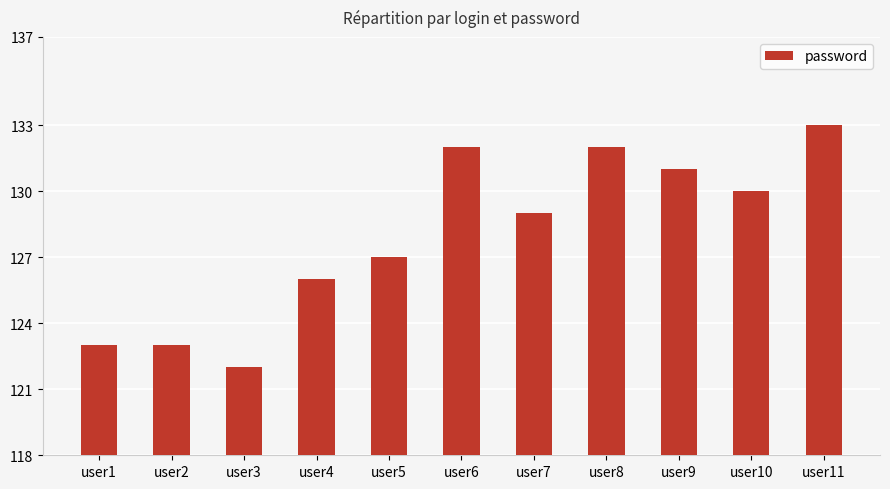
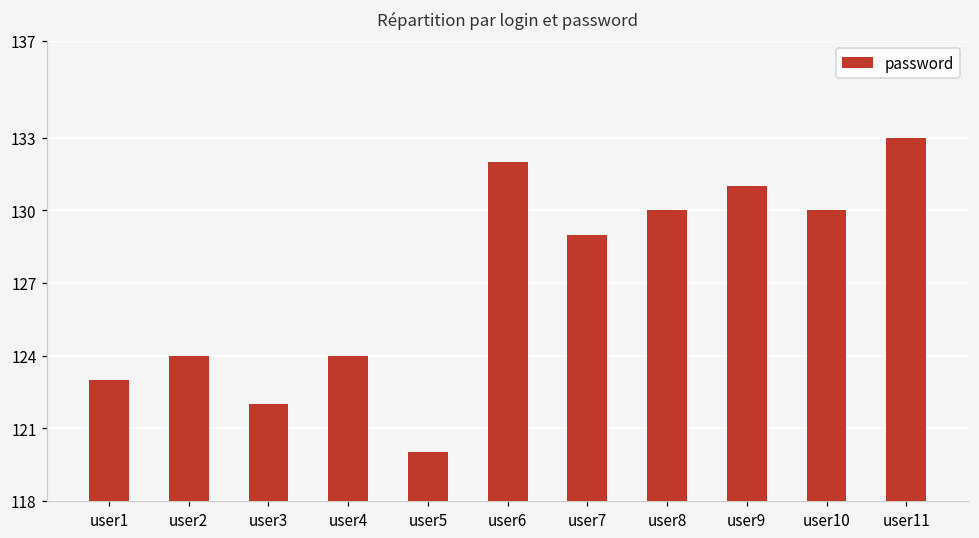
  {
    "user1": 123,
-   "user2": 123,
+   "user2": 124,
    "user3": 122,
-   "user4": 126,
-   "user5": 127,
+   "user4": 124,
+   "user5": 120,
    "user6": 132,
    "user7": 129,
-   "user8": 132,
+   "user8": 130,
    "user9": 131,
    "user10": 130,
    "user11": 133
  }
